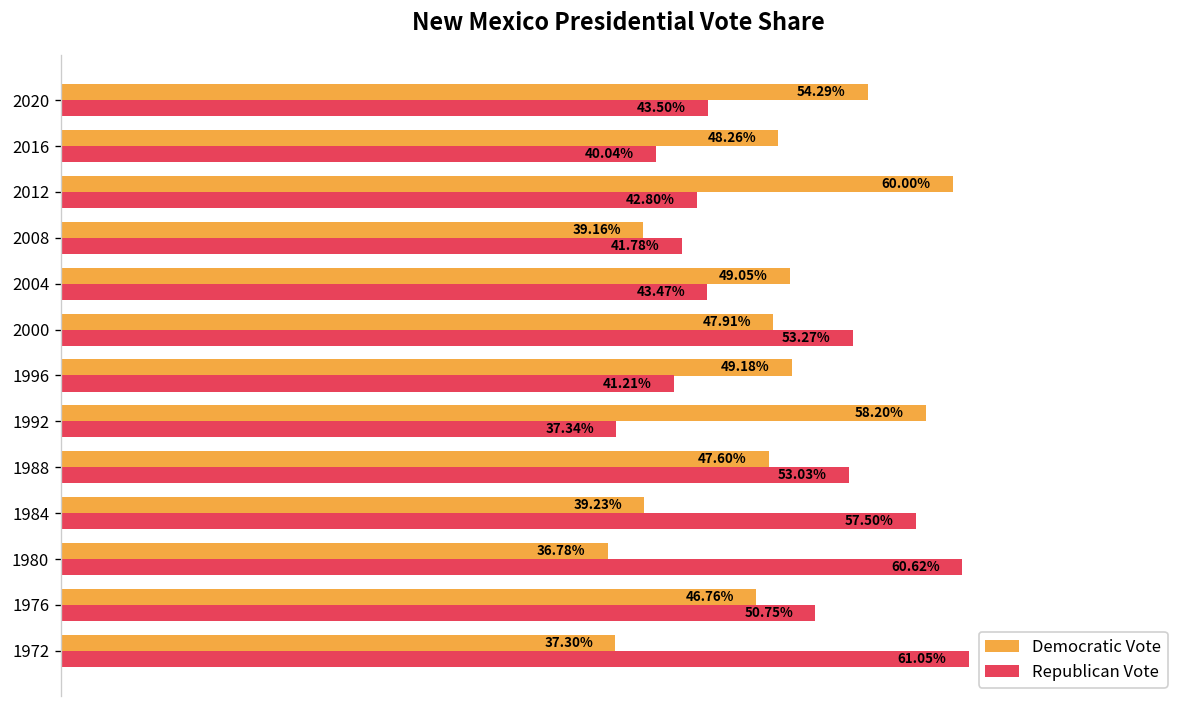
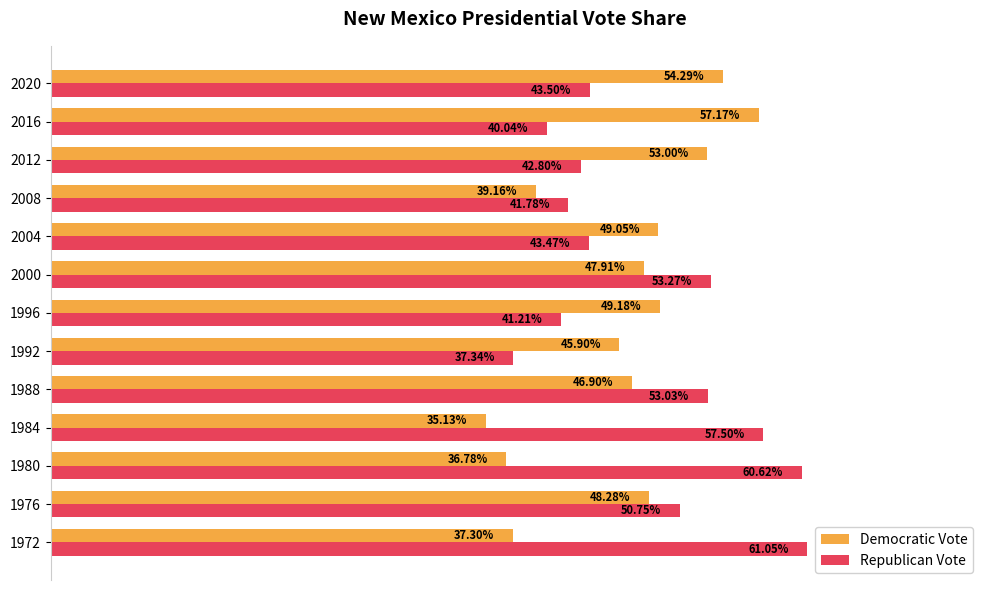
  {
    "Democratic Vote": {
      "2020": "54.29%",
-     "2016": "48.26%",
-     "2012": "60.00%",
+     "2016": "57.17%",
+     "2012": "53.00%",
      "2008": "39.16%",
      "2004": "49.05%",
      "2000": "47.91%",
      "1996": "49.18%",
-     "1992": "58.20%",
-     "1988": "47.60%",
-     "1984": "39.23%",
+     "1992": "45.90%",
+     "1988": "46.90%",
+     "1984": "35.13%",
      "1980": "36.78%",
-     "1976": "46.76%",
+     "1976": "48.28%",
      "1972": "37.30%"
    },
    "Republican Vote": {
      "2020": "43.50%",
      "2016": "40.04%",
      "2012": "42.80%",
      "2008": "41.78%",
      "2004": "43.47%",
      "2000": "53.27%",
      "1996": "41.21%",
      "1992": "37.34%",
      "1988": "53.03%",
      "1984": "57.50%",
      "1980": "60.62%",
      "1976": "50.75%",
      "1972": "61.05%"
    }
  }
